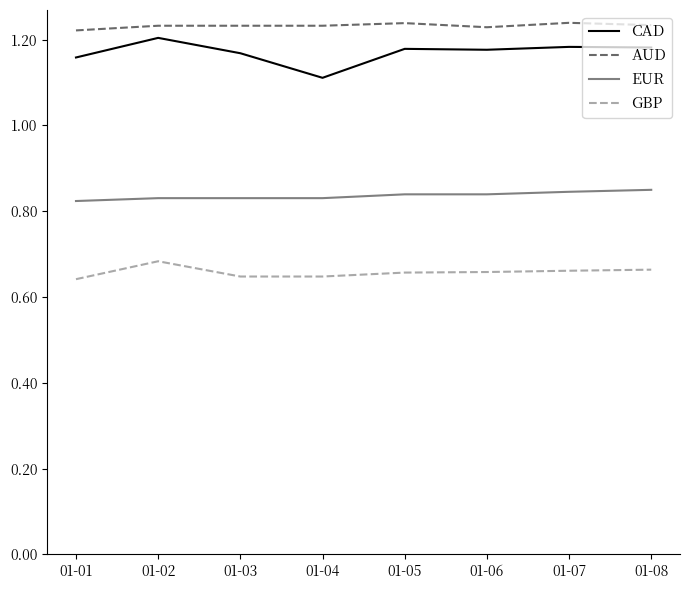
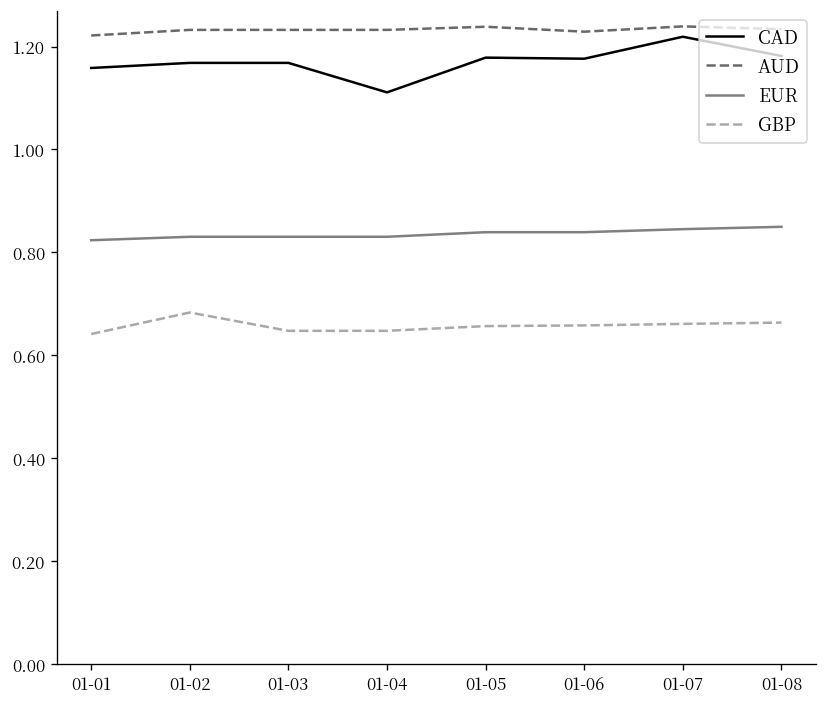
  {
    "CAD": {
      "01-01": 1.16,
-     "01-02": 1.20,
+     "01-02": 1.17,
      "01-03": 1.17,
      "01-04": 1.11,
      "01-05": 1.18,
      "01-06": 1.18,
-     "01-07": 1.18
+     "01-07": 1.22
    },
    "GBP": {
      "01-01": 0.64,
      "01-02": 0.68,
      "01-03": 0.65,
      "01-04": 0.65,
      "01-05": 0.66,
      "01-06": 0.66,
      "01-07": 0.66,
      "01-08": 0.66
    }
  }
